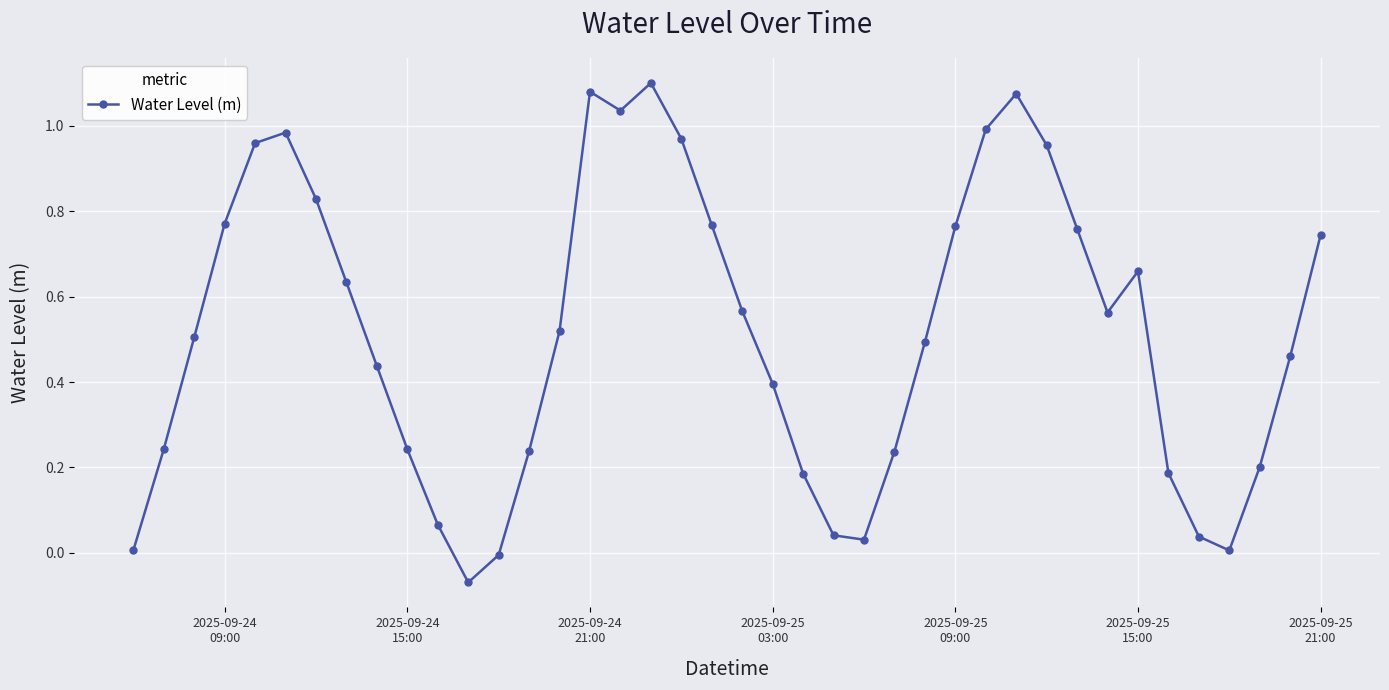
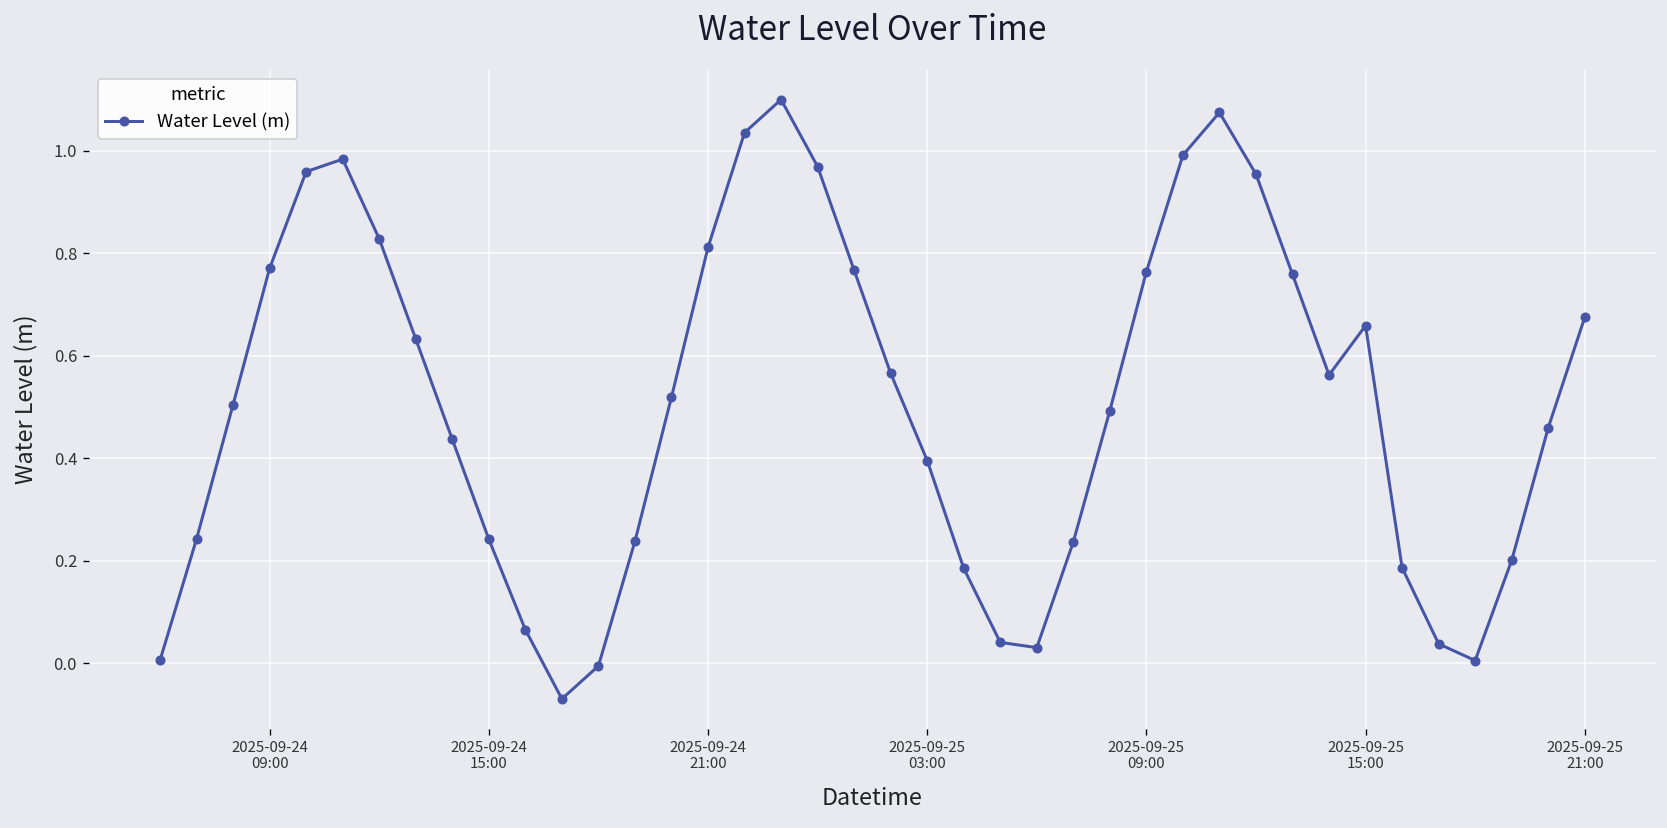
  {
    "2025-09-24 09:00": 0.77,
    "2025-09-24 15:00": 0.24,
-   "2025-09-24 21:00": 1.08,
+   "2025-09-24 21:00": 0.81,
    "2025-09-25 03:00": 0.40,
    "2025-09-25 09:00": 0.76,
    "2025-09-25 15:00": 0.66,
-   "2025-09-25 21:00": 0.74
+   "2025-09-25 21:00": 0.68
  }
